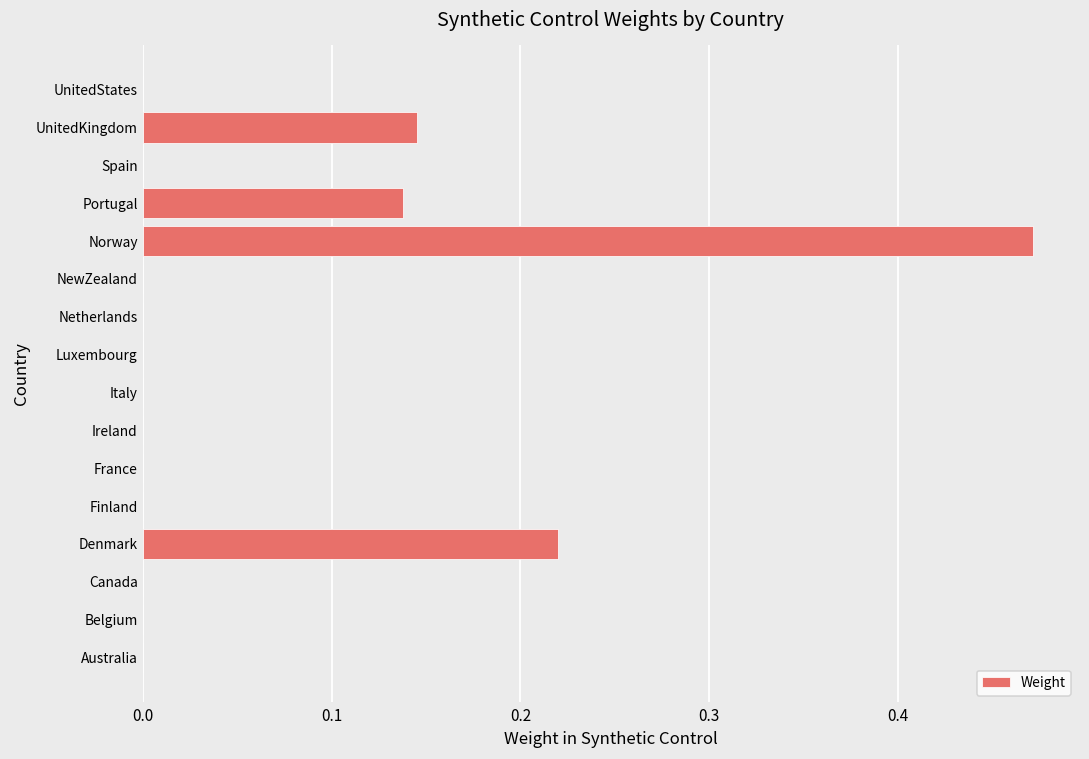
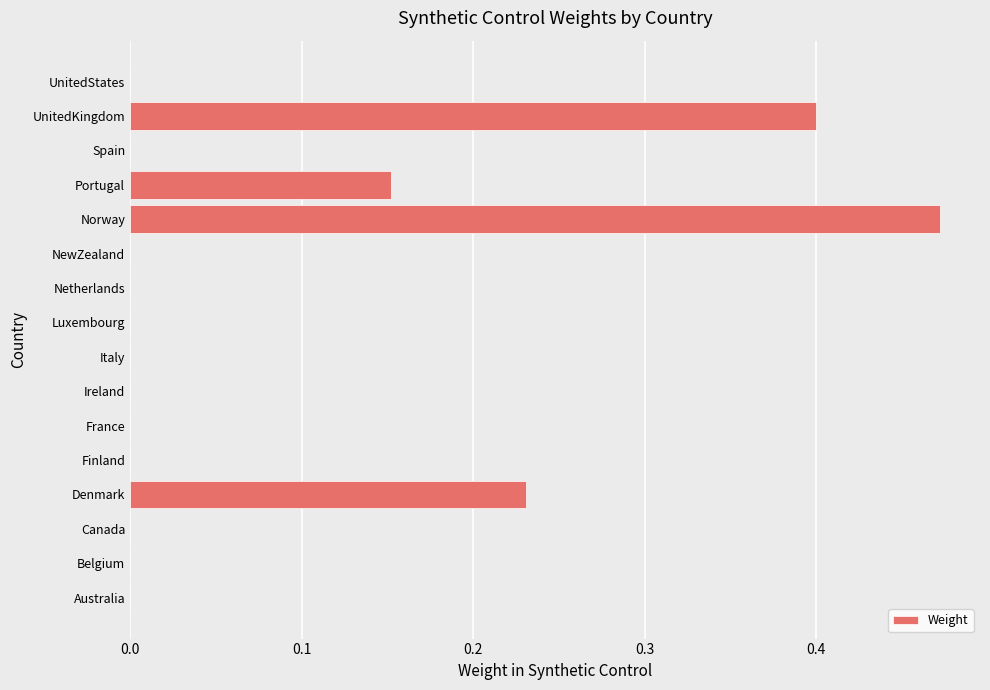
  {
    "UnitedStates": 0.000,
-   "UnitedKingdom": 0.145,
+   "UnitedKingdom": 0.400,
    "Spain": 0.000,
-   "Portugal": 0.138,
+   "Portugal": 0.152,
    "Norway": 0.472,
    "NewZealand": 0.000,
    "Netherlands": 0.000,
    "Luxembourg": 0.000,
    "Italy": 0.000,
    "Ireland": 0.000,
    "France": 0.000,
    "Finland": 0.000,
-   "Denmark": 0.220,
+   "Denmark": 0.231,
    "Canada": 0.000,
    "Belgium": 0.000,
    "Australia": 0.000
  }
